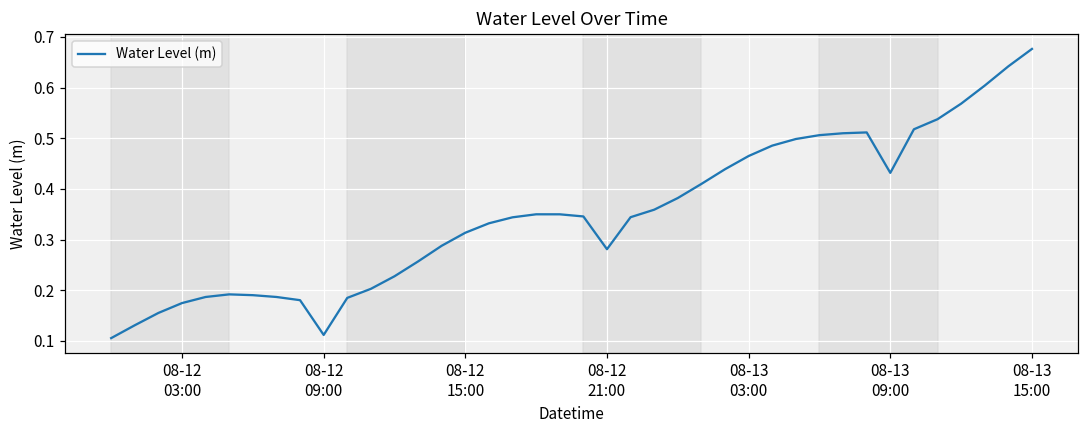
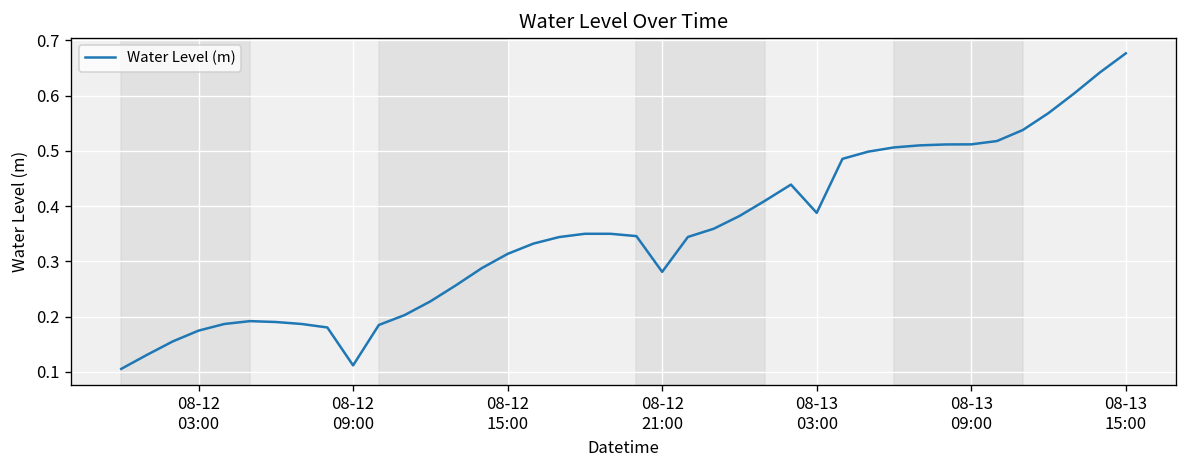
  {
    "08-12 03:00": 0.17,
    "08-12 09:00": 0.11,
    "08-12 15:00": 0.31,
    "08-12 21:00": 0.28,
-   "08-13 03:00": 0.47,
-   "08-13 09:00": 0.43,
+   "08-13 03:00": 0.39,
+   "08-13 09:00": 0.51,
    "08-13 15:00": 0.68
  }
